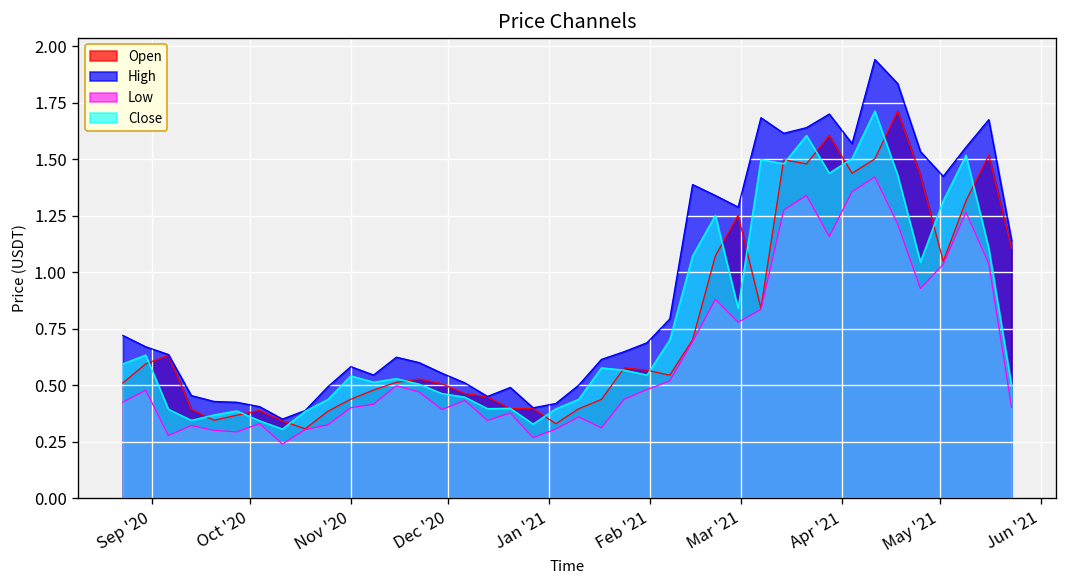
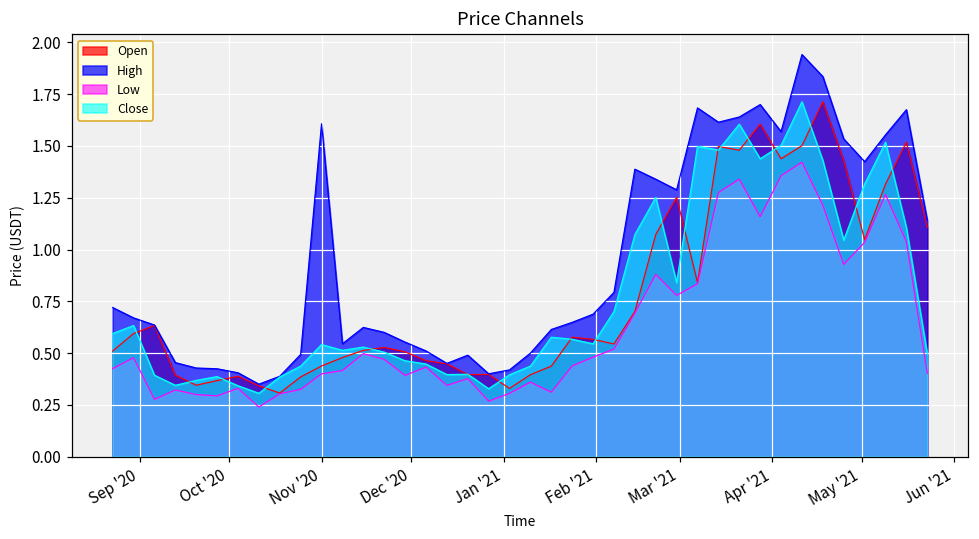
  {
    "Open": {
      "Nov '20": 0.44
    },
    "High": {
-     "Nov '20": 0.58
+     "Nov '20": 1.61
    },
    "Low": {
      "Nov '20": 0.40
    },
    "Close": {
      "Nov '20": 0.54
    }
  }
